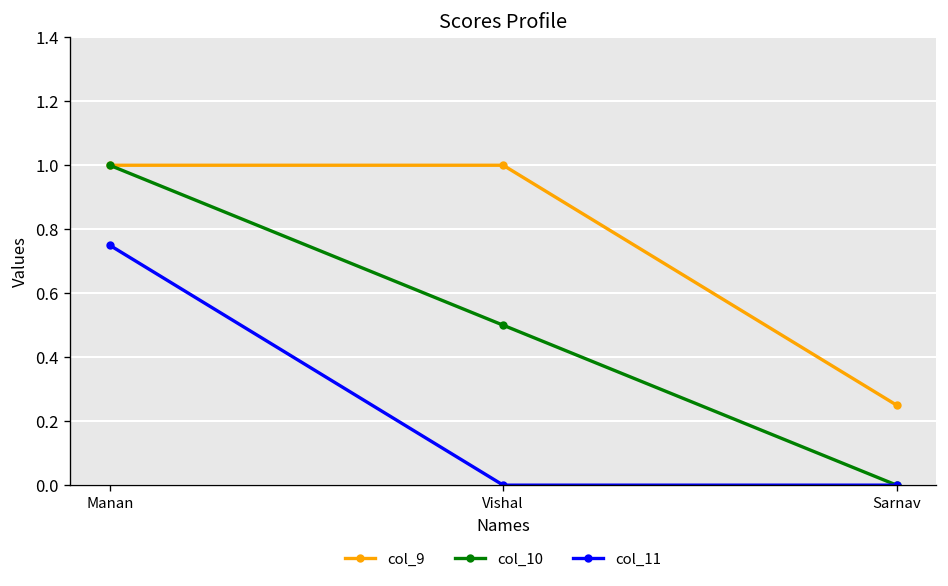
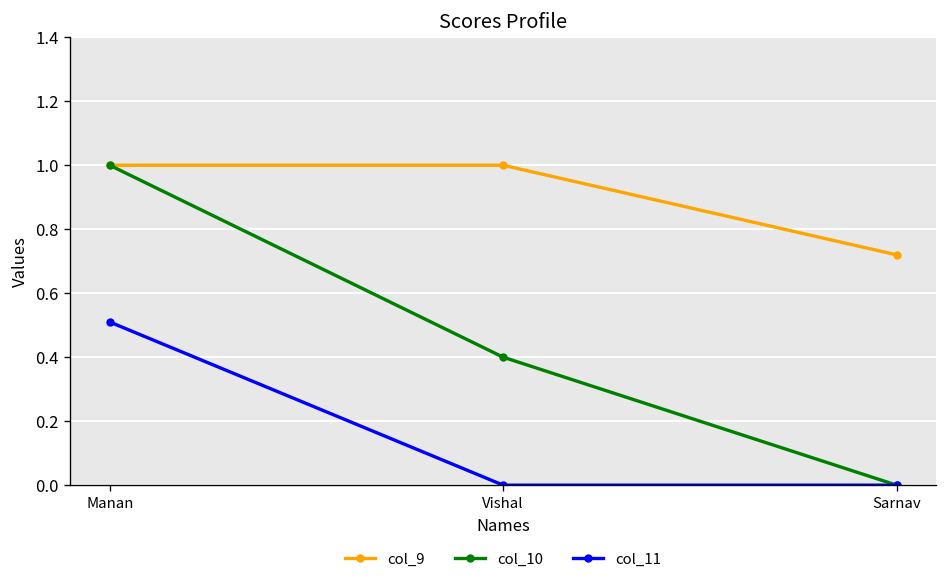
  {
    "col_9": {
      "Vishal": 1.00,
-     "Sarnav": 0.25
+     "Sarnav": 0.72
    },
    "col_10": {
-     "Vishal": 0.5
+     "Vishal": 0.4
    },
    "col_11": {
-     "Manan": 0.75,
+     "Manan": 0.51,
      "Vishal": 0.00
    }
  }
